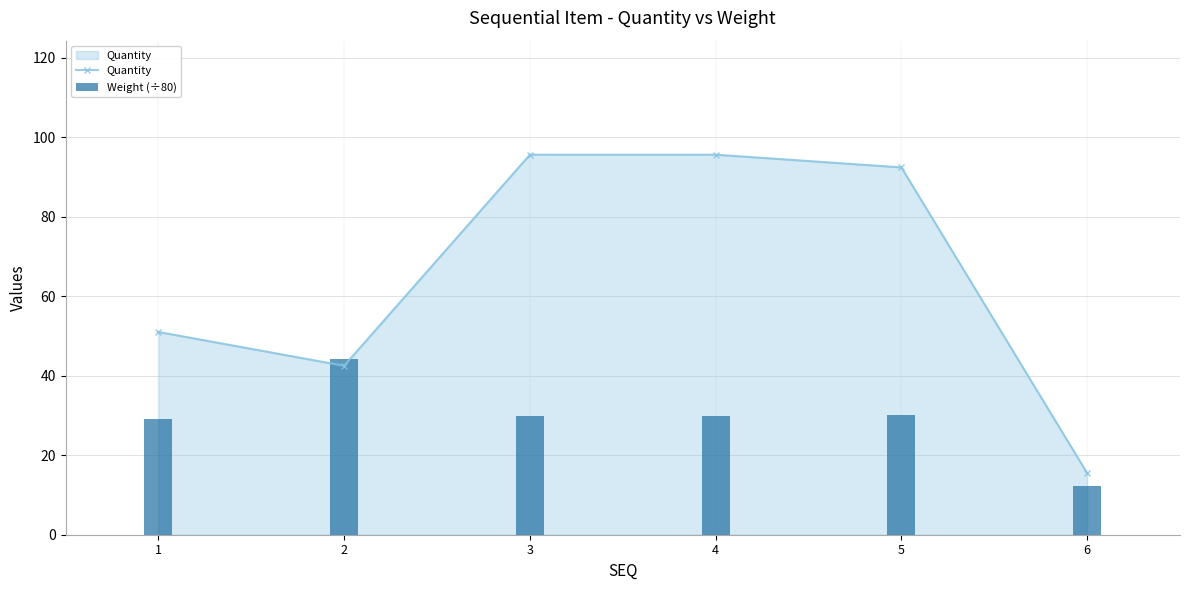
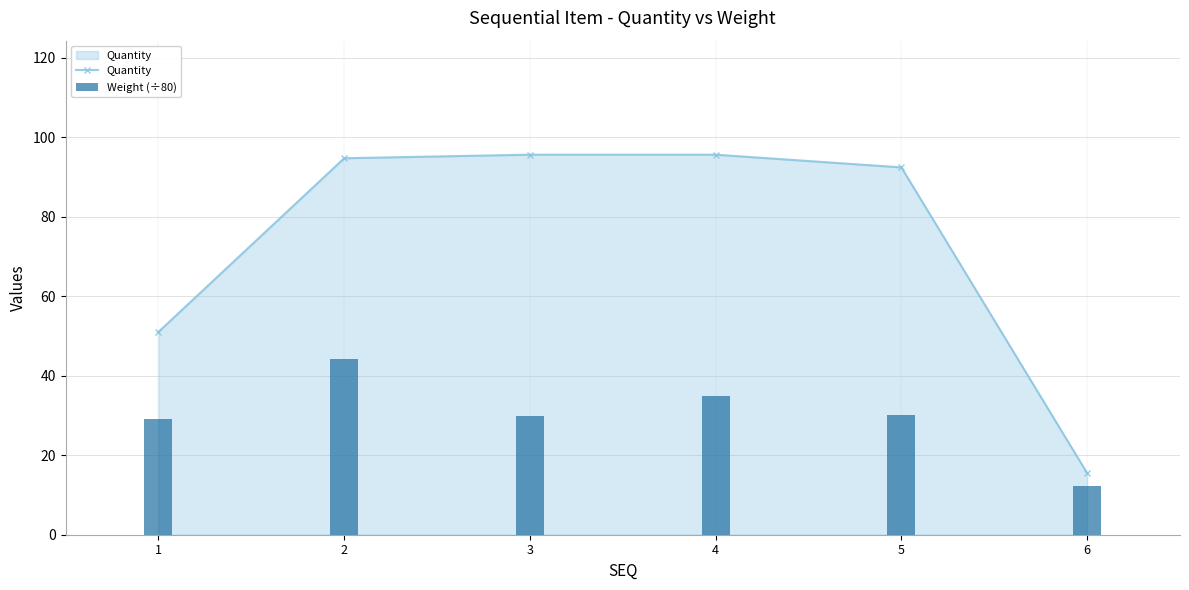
  {
    "Quantity": {
      "1": 51,
-     "2": 43,
+     "2": 95,
      "3": 96,
      "4": 96,
      "5": 92,
      "6": 16
    },
    "Weight (÷80)": {
      "1": 29,
      "2": 44,
      "3": 30,
-     "4": 30,
+     "4": 35,
      "5": 30,
      "6": 12
    }
  }
